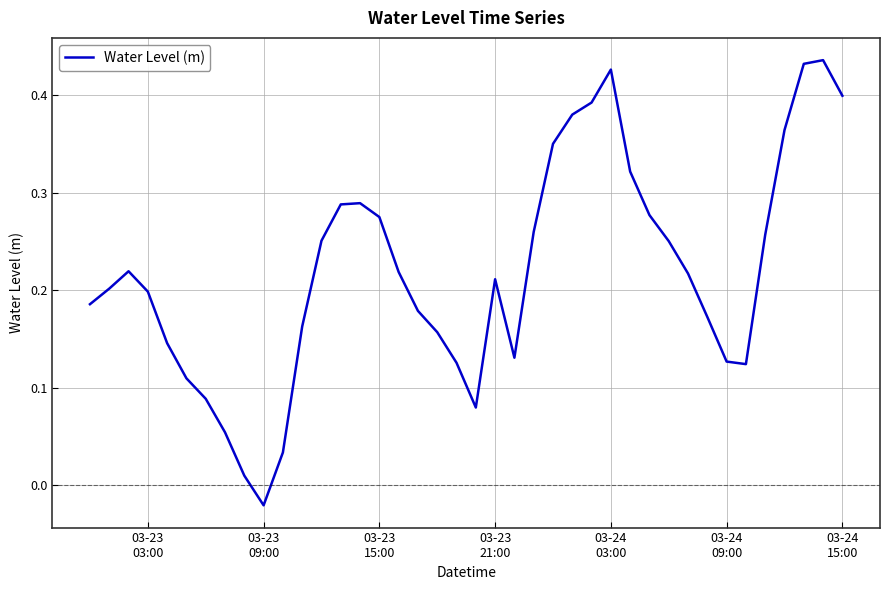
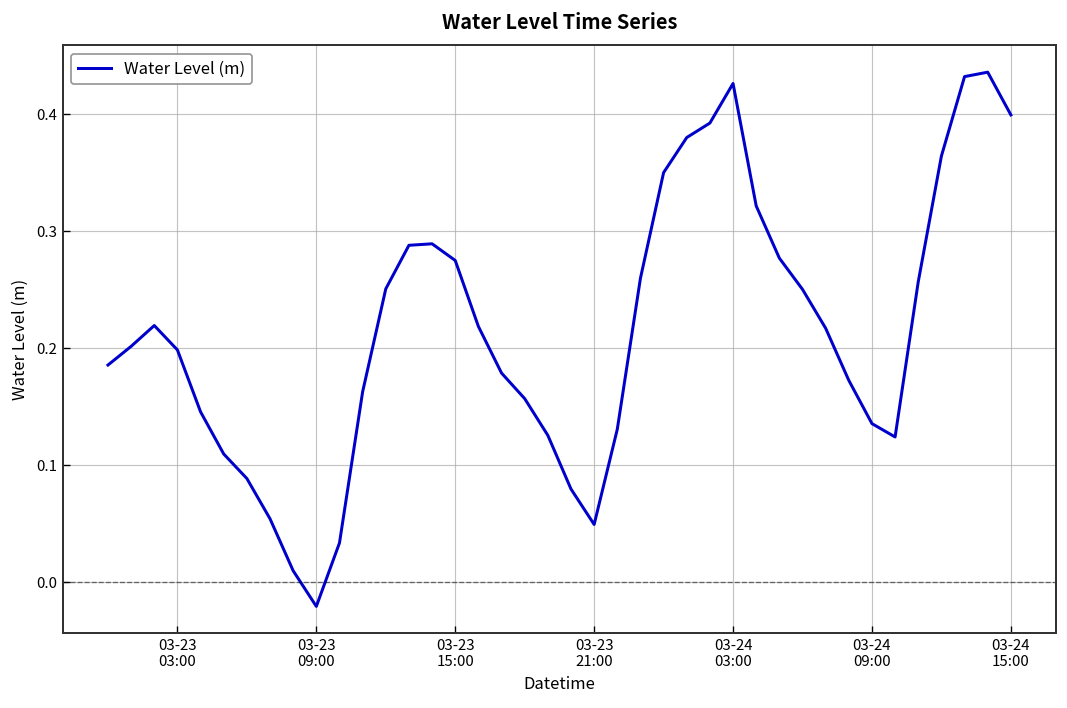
  {
    "03-23 03:00": 0.20,
    "03-23 09:00": -0.02,
    "03-23 15:00": 0.28,
-   "03-23 21:00": 0.21,
+   "03-23 21:00": 0.05,
    "03-24 03:00": 0.43,
-   "03-24 09:00": 0.13,
+   "03-24 09:00": 0.14,
    "03-24 15:00": 0.40
  }
